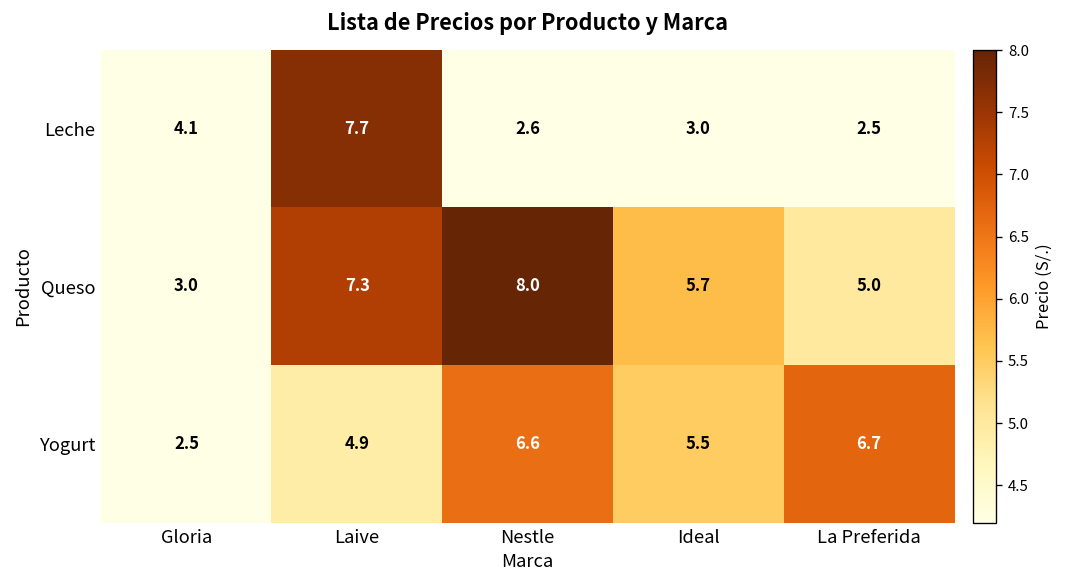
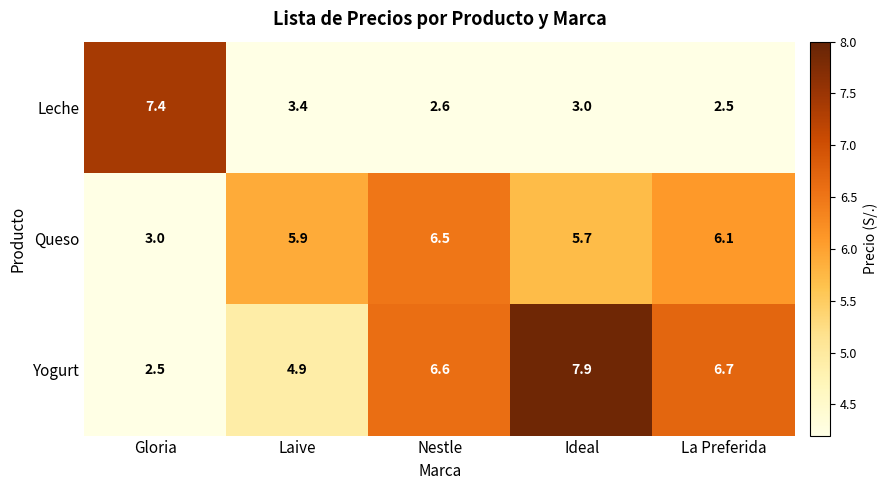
  {
    "Leche": {
-     "Gloria": 4.1,
-     "Laive": 7.7,
+     "Gloria": 7.4,
+     "Laive": 3.4,
      "Nestle": 2.6,
      "Ideal": 3.0,
      "La Preferida": 2.5
    },
    "Queso": {
      "Gloria": 3.0,
-     "Laive": 7.3,
-     "Nestle": 8.0,
+     "Laive": 5.9,
+     "Nestle": 6.5,
      "Ideal": 5.7,
-     "La Preferida": 5.0
+     "La Preferida": 6.1
    },
    "Yogurt": {
      "Gloria": 2.5,
      "Laive": 4.9,
      "Nestle": 6.6,
-     "Ideal": 5.5,
+     "Ideal": 7.9,
      "La Preferida": 6.7
    }
  }
